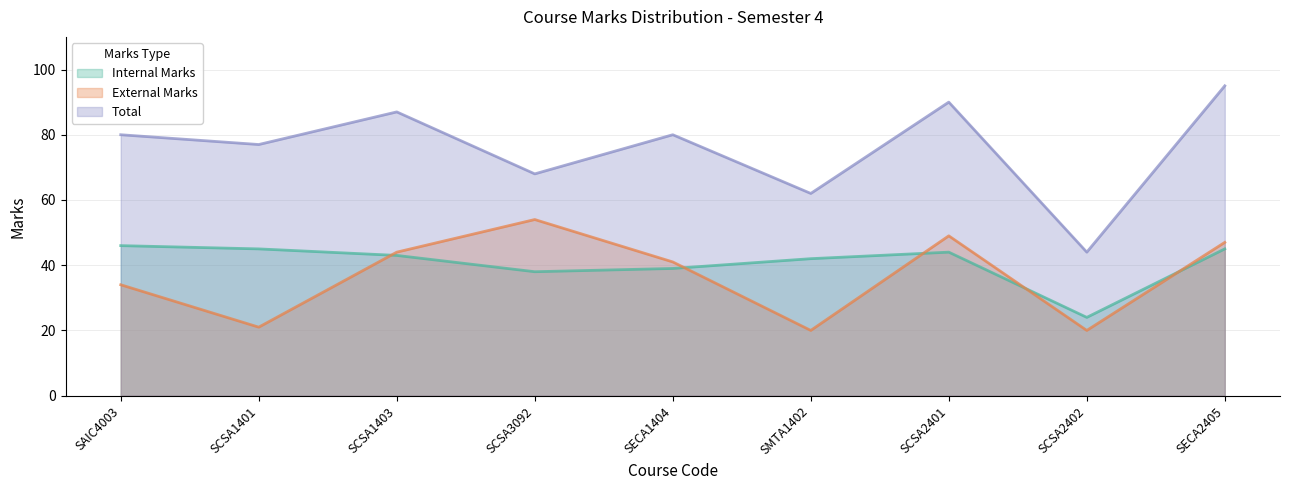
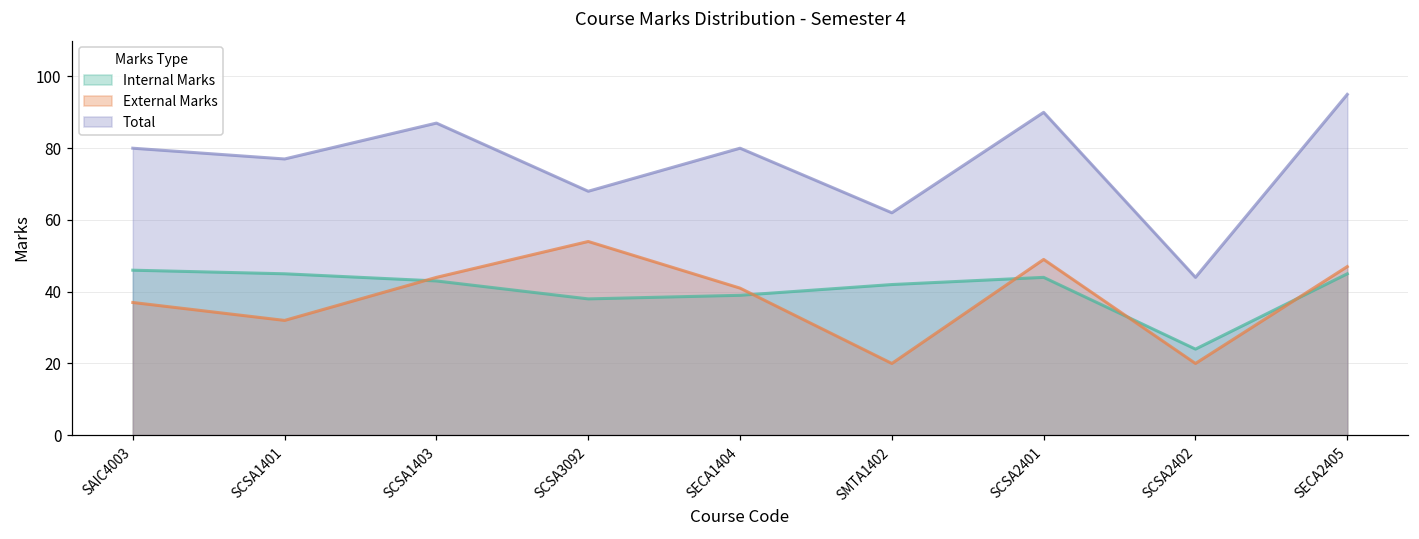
  {
    "External Marks": {
-     "SAIC4003": 34,
-     "SCSA1401": 21,
+     "SAIC4003": 37,
+     "SCSA1401": 32,
      "SCSA1403": 44,
      "SCSA3092": 54,
      "SECA1404": 41,
      "SMTA1402": 20,
      "SCSA2401": 49,
      "SCSA2402": 20,
      "SECA2405": 47
    }
  }
